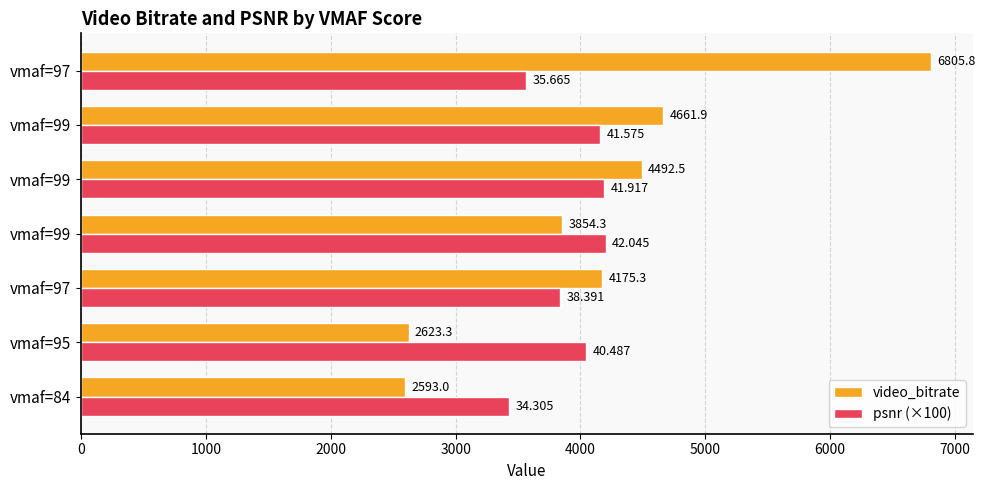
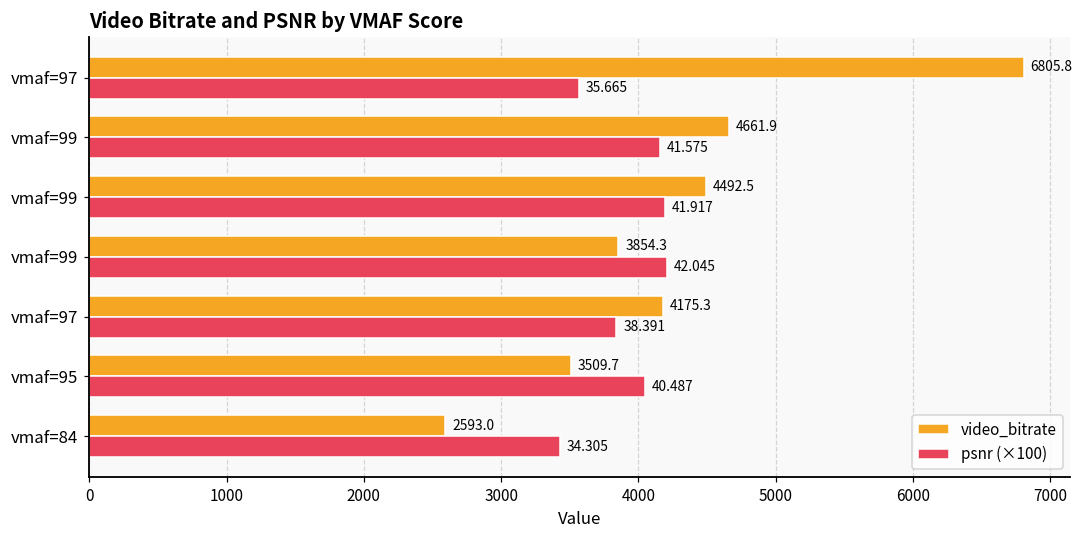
  {
    "video_bitrate": {
-     "vmaf=95": 2623.3,
+     "vmaf=95": 3509.7,
      "vmaf=84": 2593.0
    }
  }
